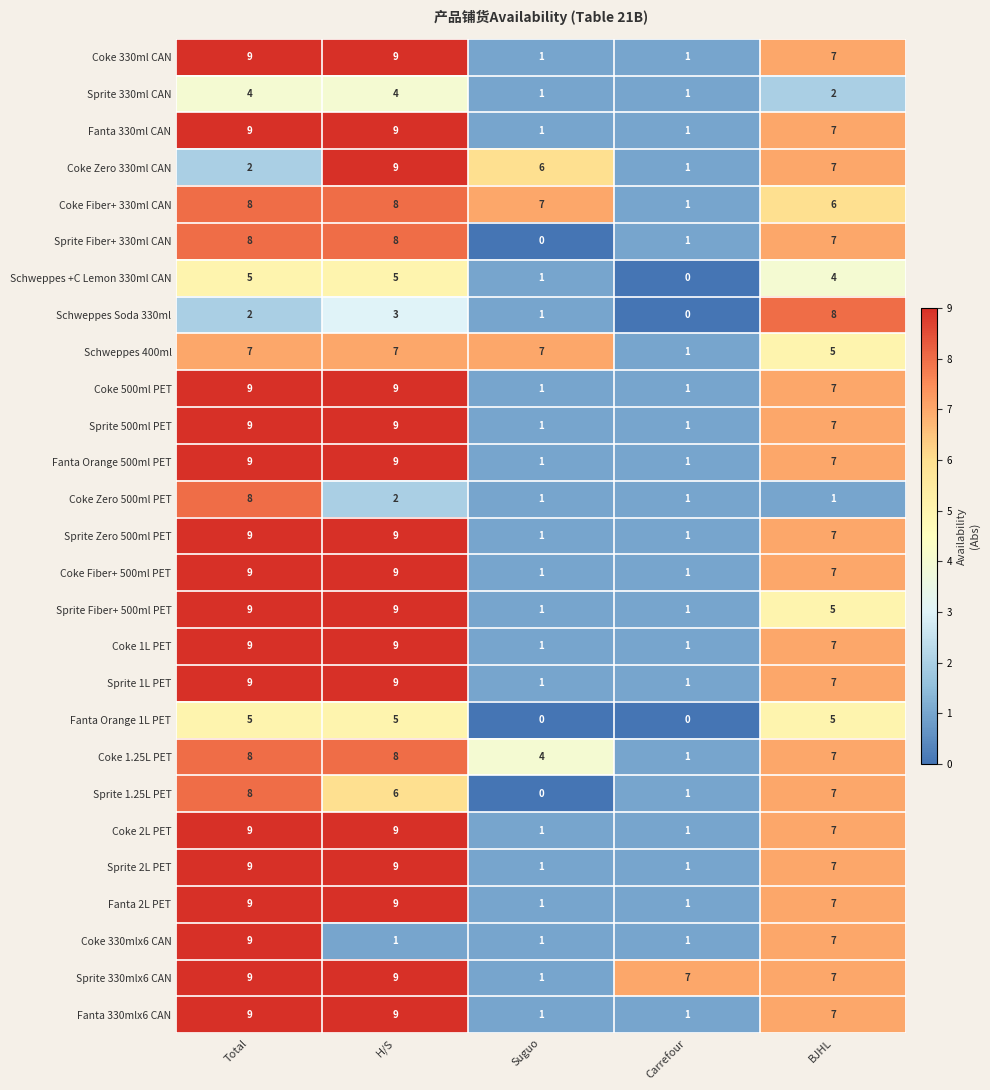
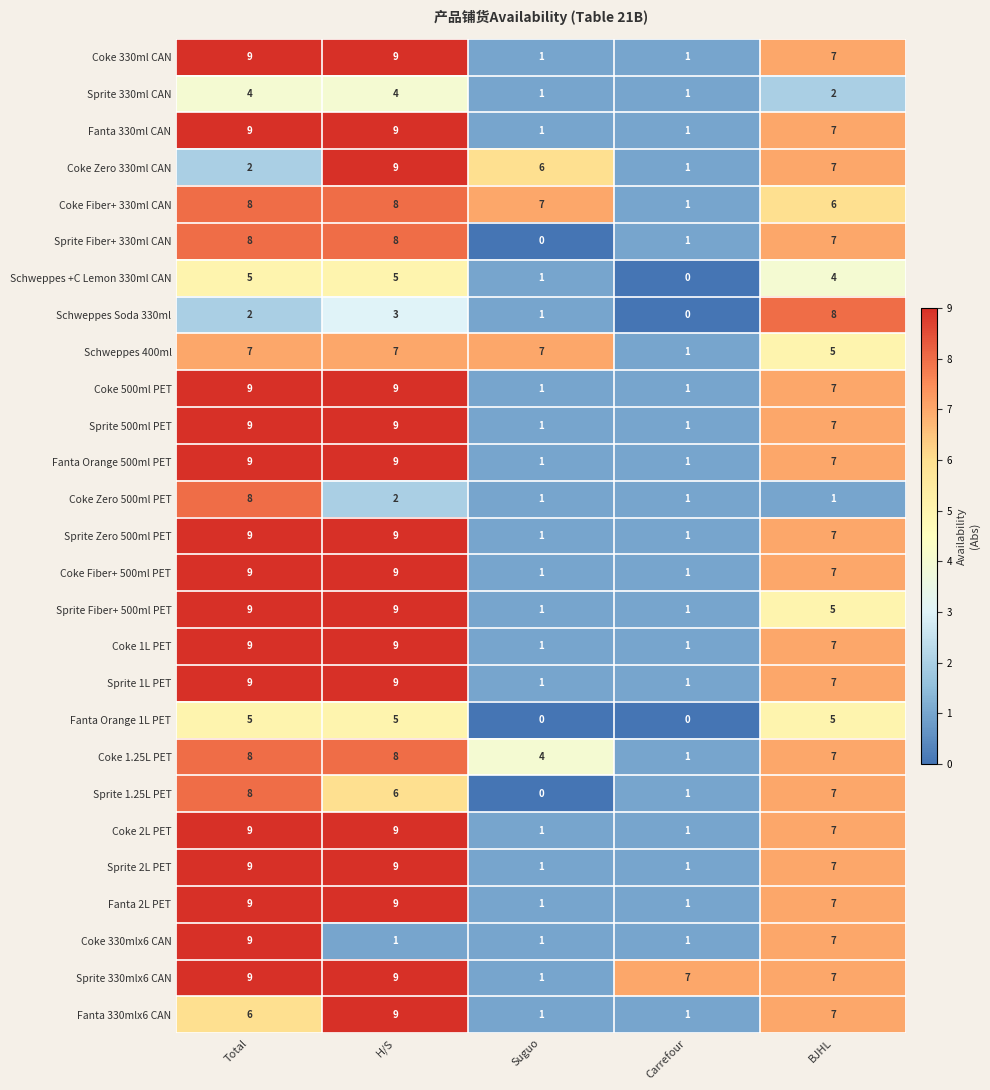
  {
    "Coke 330ml CAN": {
      "Total": 9,
      "H/S": 9,
      "Suguo": 1,
      "Carrefour": 1,
      "BJHL": 7
    },
    "Sprite 330ml CAN": {
      "Total": 4,
      "H/S": 4,
      "Suguo": 1,
      "Carrefour": 1,
      "BJHL": 2
    },
    "Fanta 330ml CAN": {
      "Total": 9,
      "H/S": 9,
      "Suguo": 1,
      "Carrefour": 1,
      "BJHL": 7
    },
    "Coke Zero 330ml CAN": {
      "Total": 2,
      "H/S": 9,
      "Suguo": 6,
      "Carrefour": 1,
      "BJHL": 7
    },
    "Coke Fiber+ 330ml CAN": {
      "Total": 8,
      "H/S": 8,
      "Suguo": 7,
      "Carrefour": 1,
      "BJHL": 6
    },
    "Sprite Fiber+ 330ml CAN": {
      "Total": 8,
      "H/S": 8,
      "Suguo": 0,
      "Carrefour": 1,
      "BJHL": 7
    },
    "Schweppes +C Lemon 330ml CAN": {
      "Total": 5,
      "H/S": 5,
      "Suguo": 1,
      "Carrefour": 0,
      "BJHL": 4
    },
    "Schweppes Soda 330ml": {
      "Total": 2,
      "H/S": 3,
      "Suguo": 1,
      "Carrefour": 0,
      "BJHL": 8
    },
    "Schweppes 400ml": {
      "Total": 7,
      "H/S": 7,
      "Suguo": 7,
      "Carrefour": 1,
      "BJHL": 5
    },
    "Coke 500ml PET": {
      "Total": 9,
      "H/S": 9,
      "Suguo": 1,
      "Carrefour": 1,
      "BJHL": 7
    },
    "Sprite 500ml PET": {
      "Total": 9,
      "H/S": 9,
      "Suguo": 1,
      "Carrefour": 1,
      "BJHL": 7
    },
    "Fanta Orange 500ml PET": {
      "Total": 9,
      "H/S": 9,
      "Suguo": 1,
      "Carrefour": 1,
      "BJHL": 7
    },
    "Coke Zero 500ml PET": {
      "Total": 8,
      "H/S": 2,
      "Suguo": 1,
      "Carrefour": 1,
      "BJHL": 1
    },
    "Sprite Zero 500ml PET": {
      "Total": 9,
      "H/S": 9,
      "Suguo": 1,
      "Carrefour": 1,
      "BJHL": 7
    },
    "Coke Fiber+ 500ml PET": {
      "Total": 9,
      "H/S": 9,
      "Suguo": 1,
      "Carrefour": 1,
      "BJHL": 7
    },
    "Sprite Fiber+ 500ml PET": {
      "Total": 9,
      "H/S": 9,
      "Suguo": 1,
      "Carrefour": 1,
      "BJHL": 5
    },
    "Coke 1L PET": {
      "Total": 9,
      "H/S": 9,
      "Suguo": 1,
      "Carrefour": 1,
      "BJHL": 7
    },
    "Sprite 1L PET": {
      "Total": 9,
      "H/S": 9,
      "Suguo": 1,
      "Carrefour": 1,
      "BJHL": 7
    },
    "Fanta Orange 1L PET": {
      "Total": 5,
      "H/S": 5,
      "Suguo": 0,
      "Carrefour": 0,
      "BJHL": 5
    },
    "Coke 1.25L PET": {
      "Total": 8,
      "H/S": 8,
      "Suguo": 4,
      "Carrefour": 1,
      "BJHL": 7
    },
    "Sprite 1.25L PET": {
      "Total": 8,
      "H/S": 6,
      "Suguo": 0,
      "Carrefour": 1,
      "BJHL": 7
    },
    "Coke 2L PET": {
      "Total": 9,
      "H/S": 9,
      "Suguo": 1,
      "Carrefour": 1,
      "BJHL": 7
    },
    "Sprite 2L PET": {
      "Total": 9,
      "H/S": 9,
      "Suguo": 1,
      "Carrefour": 1,
      "BJHL": 7
    },
    "Fanta 2L PET": {
      "Total": 9,
      "H/S": 9,
      "Suguo": 1,
      "Carrefour": 1,
      "BJHL": 7
    },
    "Coke 330mlx6 CAN": {
      "Total": 9,
      "H/S": 1,
      "Suguo": 1,
      "Carrefour": 1,
      "BJHL": 7
    },
    "Sprite 330mlx6 CAN": {
      "Total": 9,
      "H/S": 9,
      "Suguo": 1,
      "Carrefour": 7,
      "BJHL": 7
    },
    "Fanta 330mlx6 CAN": {
-     "Total": 9,
+     "Total": 6,
      "H/S": 9,
      "Suguo": 1,
      "Carrefour": 1,
      "BJHL": 7
    }
  }
